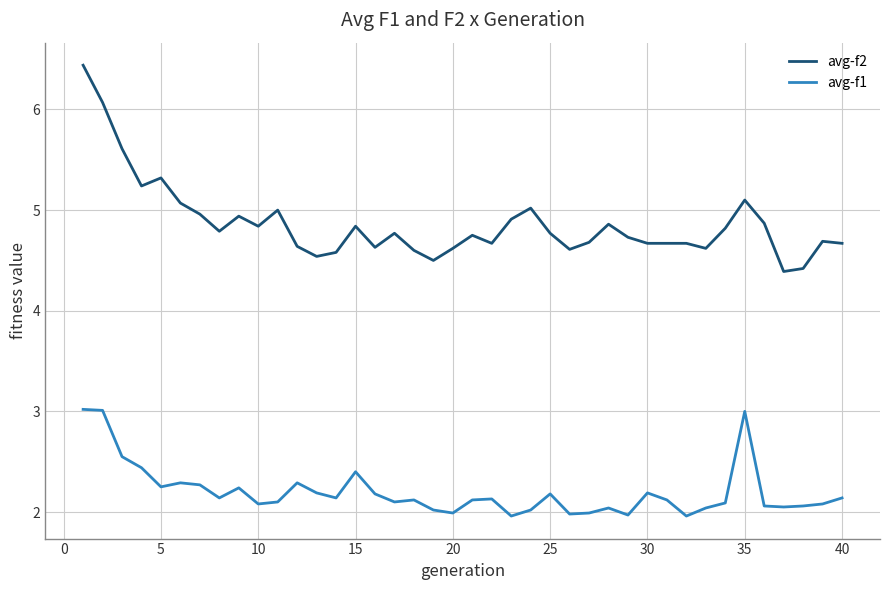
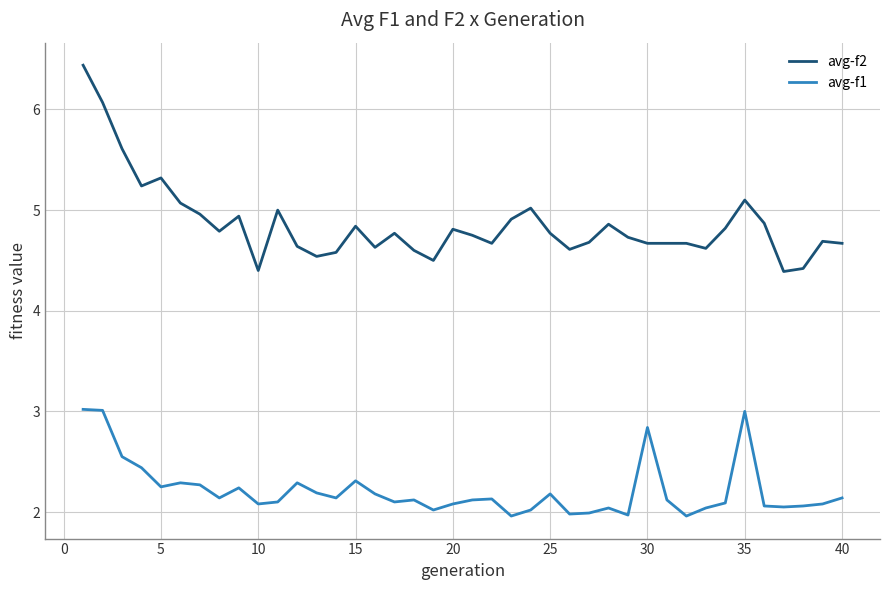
  {
    "avg-f2": {
      "5": 5.32,
-     "10": 4.84,
+     "10": 4.40,
      "15": 4.84,
-     "20": 4.62,
+     "20": 4.81,
      "25": 4.77,
      "30": 4.67,
      "35": 5.10,
      "40": 4.67
    },
    "avg-f1": {
      "5": 2.25,
      "10": 2.08,
-     "15": 2.40,
-     "20": 1.99,
+     "15": 2.31,
+     "20": 2.08,
      "25": 2.18,
-     "30": 2.19,
+     "30": 2.84,
      "35": 3.00,
      "40": 2.14
    }
  }
